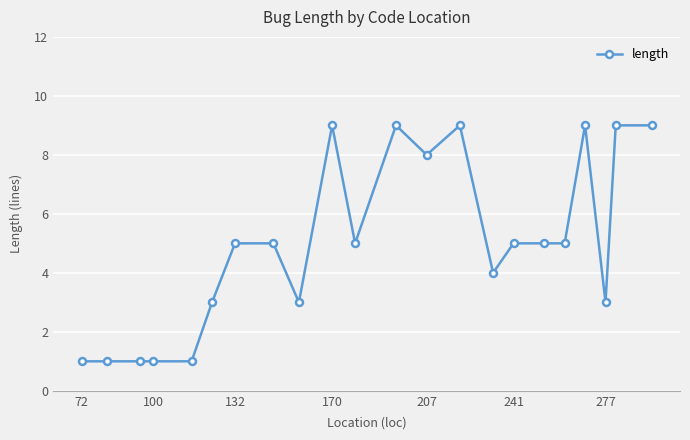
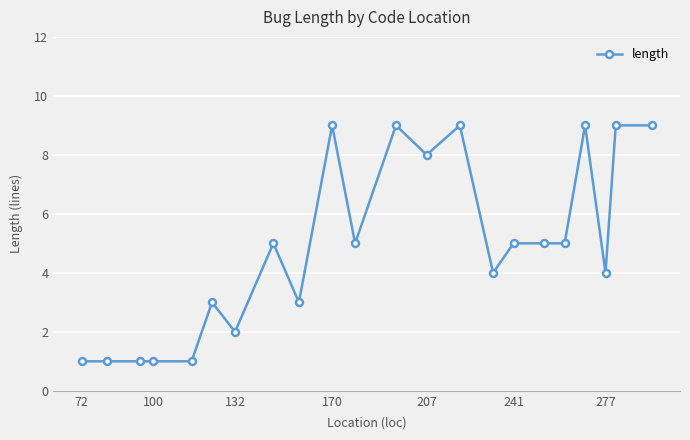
  {
    "72": 1,
    "100": 1,
-   "132": 5,
+   "132": 2,
    "170": 9,
    "207": 8,
    "241": 5,
-   "277": 3
+   "277": 4
  }
